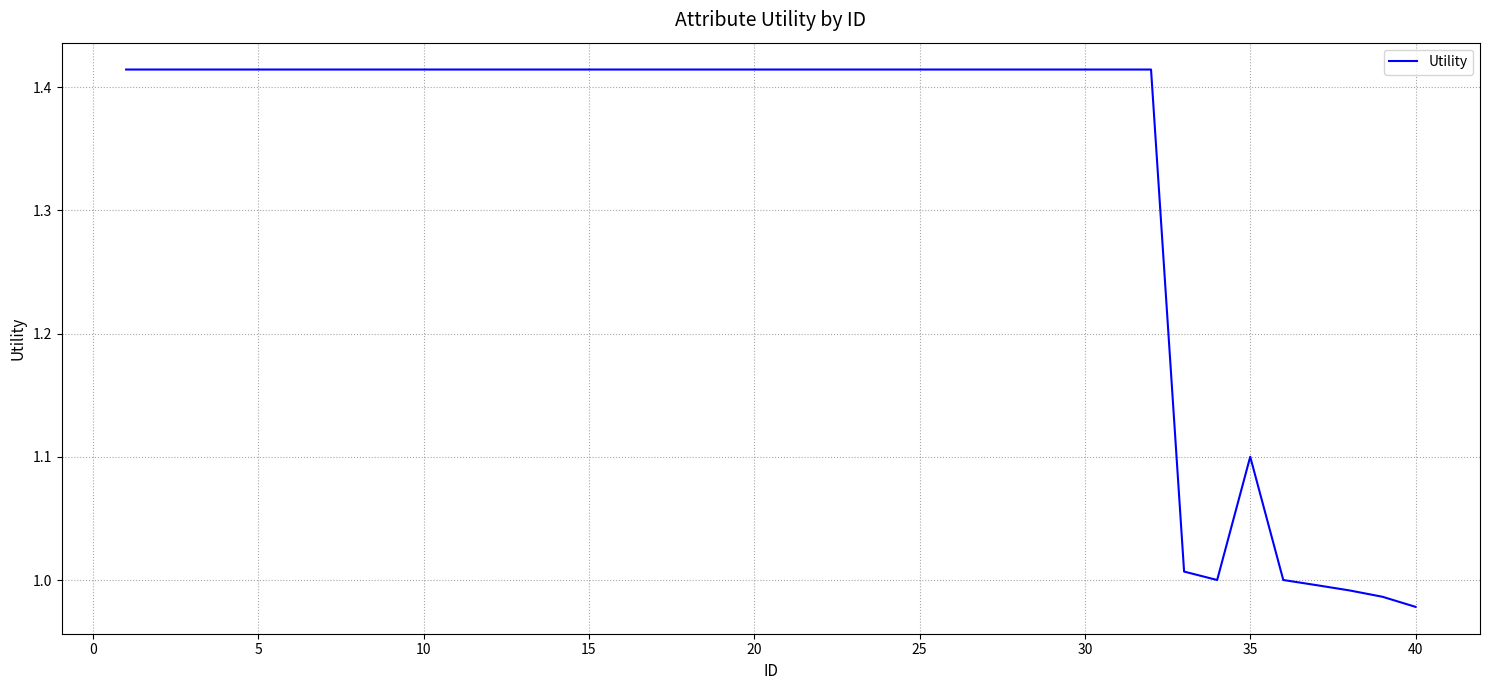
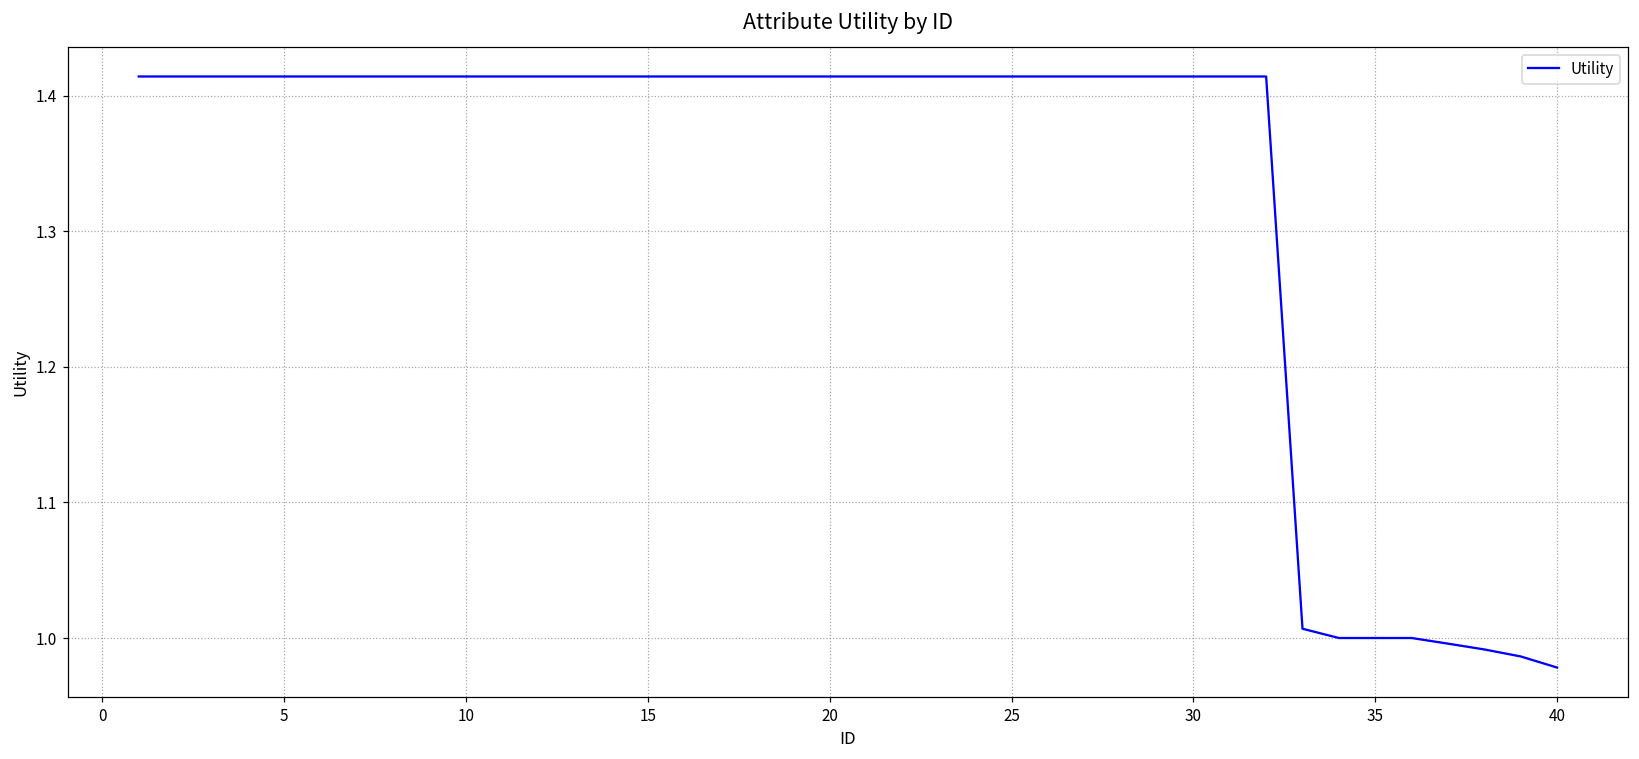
  {
    "5": 1.414,
    "10": 1.414,
    "15": 1.414,
    "20": 1.414,
    "25": 1.414,
    "30": 1.414,
-   "35": 1.1,
+   "35": 1.0,
    "40": 0.978
  }
